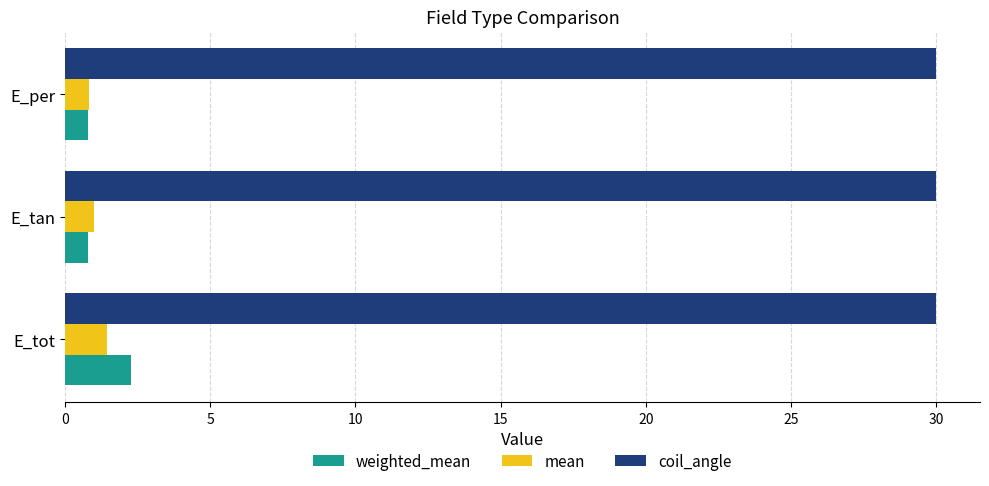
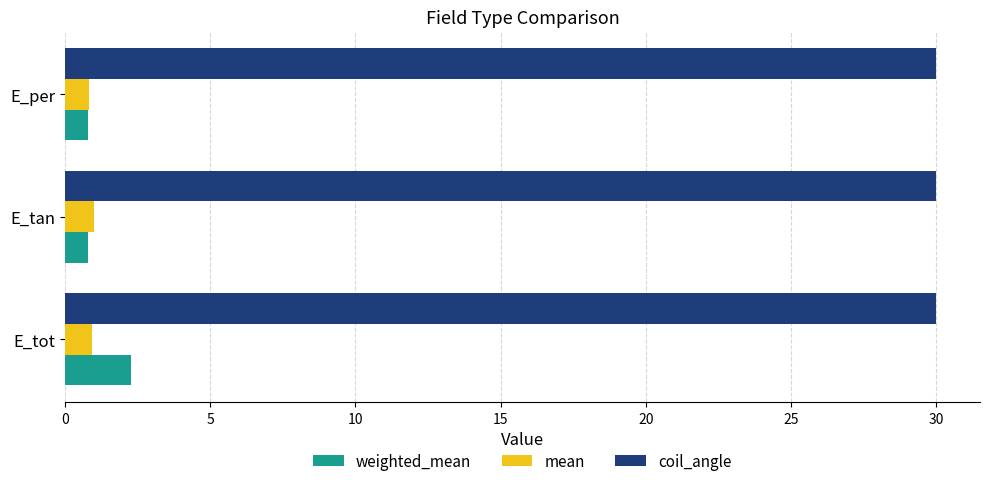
  {
    "weighted_mean": {
      "E_per": 0.8,
      "E_tan": 0.8,
      "E_tot": 2.3
    },
    "mean": {
      "E_per": 0.8,
      "E_tan": 1.0,
-     "E_tot": 1.4
+     "E_tot": 0.9
    },
    "coil_angle": {
      "E_per": 30.0,
      "E_tan": 30.0,
      "E_tot": 30.0
    }
  }
